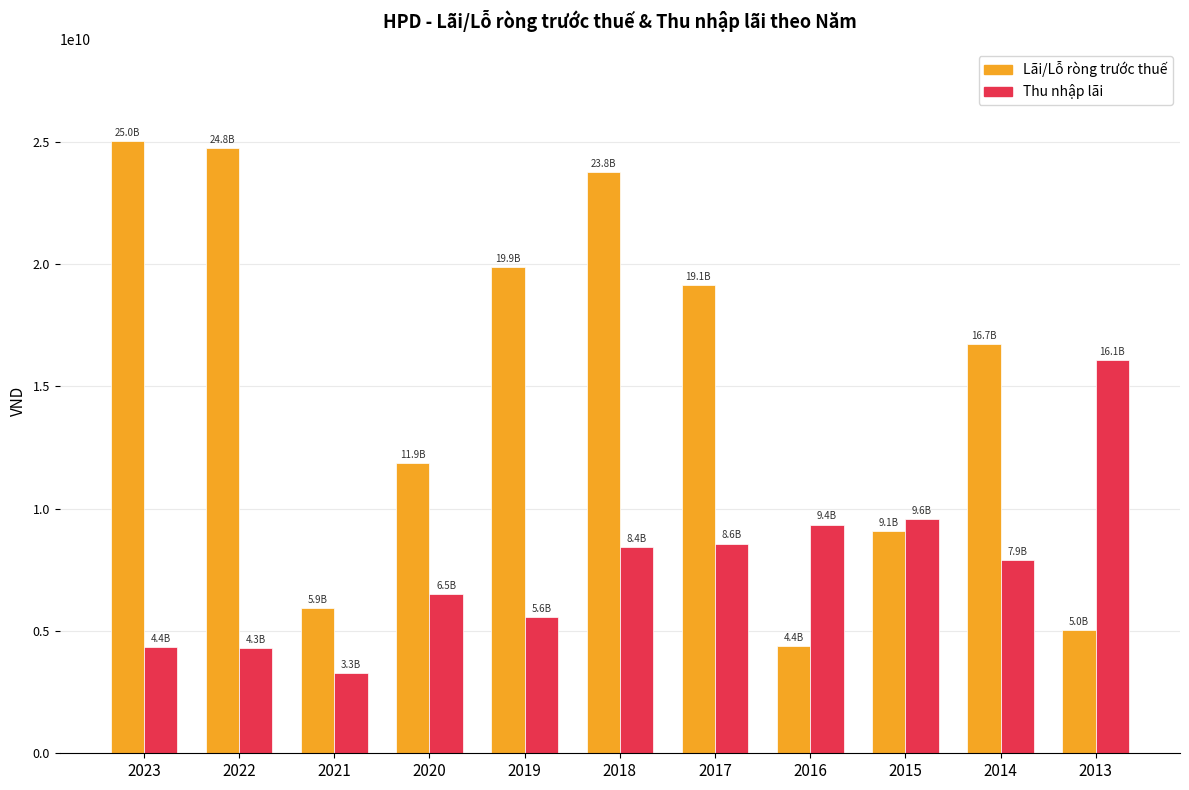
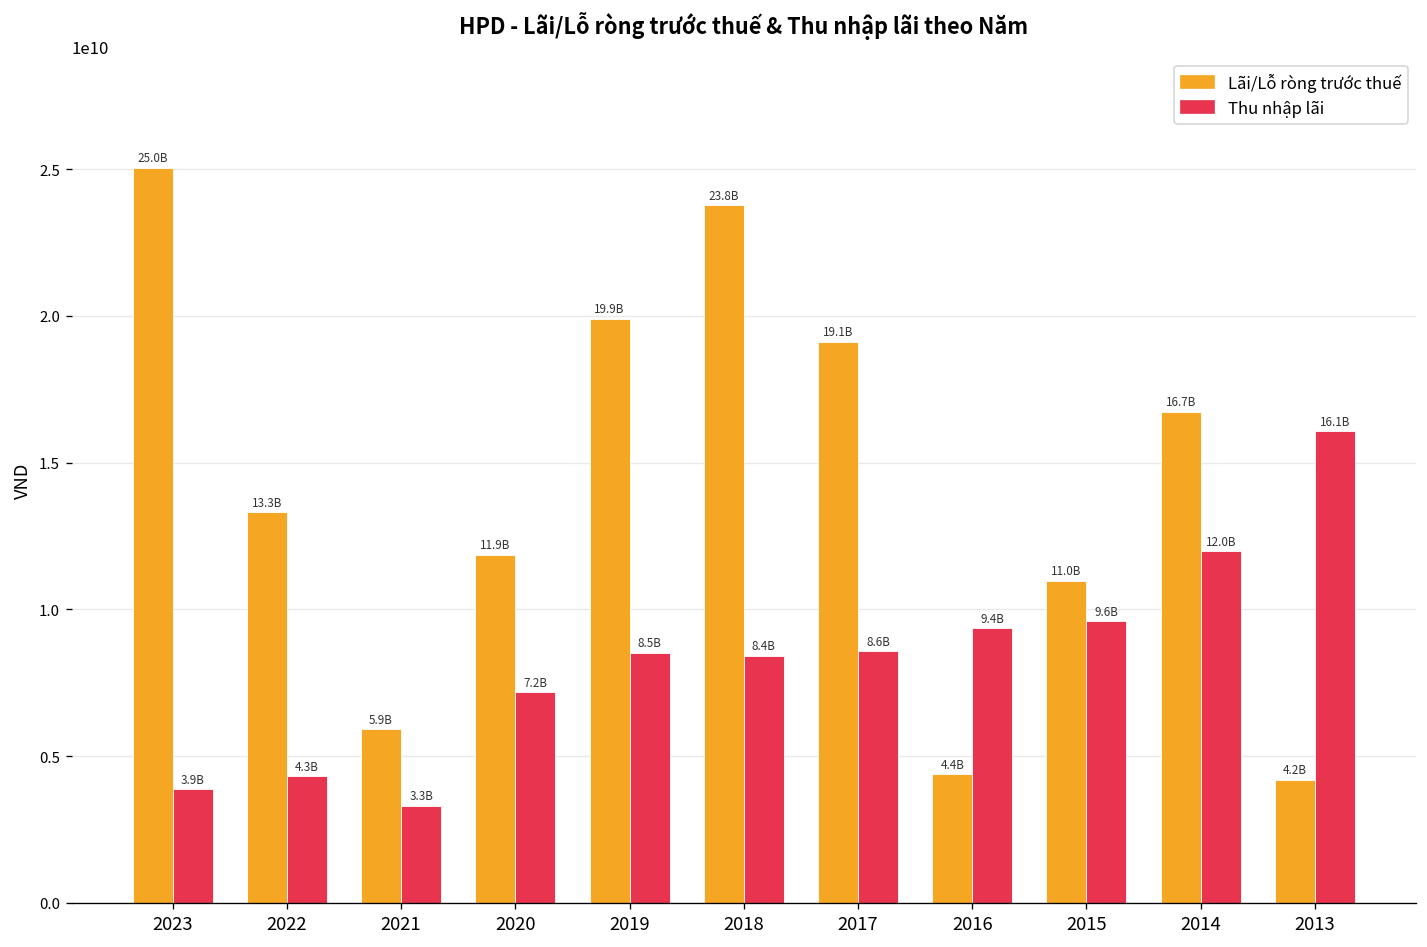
  {
    "Lãi/Lỗ ròng trước thuế": {
      "2023": "25.0B",
-     "2022": "24.8B",
+     "2022": "13.3B",
      "2021": "5.9B",
      "2020": "11.9B",
      "2019": "19.9B",
      "2018": "23.8B",
      "2017": "19.1B",
      "2016": "4.4B",
-     "2015": "9.1B",
+     "2015": "11.0B",
      "2014": "16.7B",
-     "2013": "5.0B"
+     "2013": "4.2B"
    },
    "Thu nhập lãi": {
-     "2023": "4.4B",
+     "2023": "3.9B",
      "2022": "4.3B",
      "2021": "3.3B",
-     "2020": "6.5B",
-     "2019": "5.6B",
+     "2020": "7.2B",
+     "2019": "8.5B",
      "2018": "8.4B",
      "2017": "8.6B",
      "2016": "9.4B",
      "2015": "9.6B",
-     "2014": "7.9B",
+     "2014": "12.0B",
      "2013": "16.1B"
    }
  }
